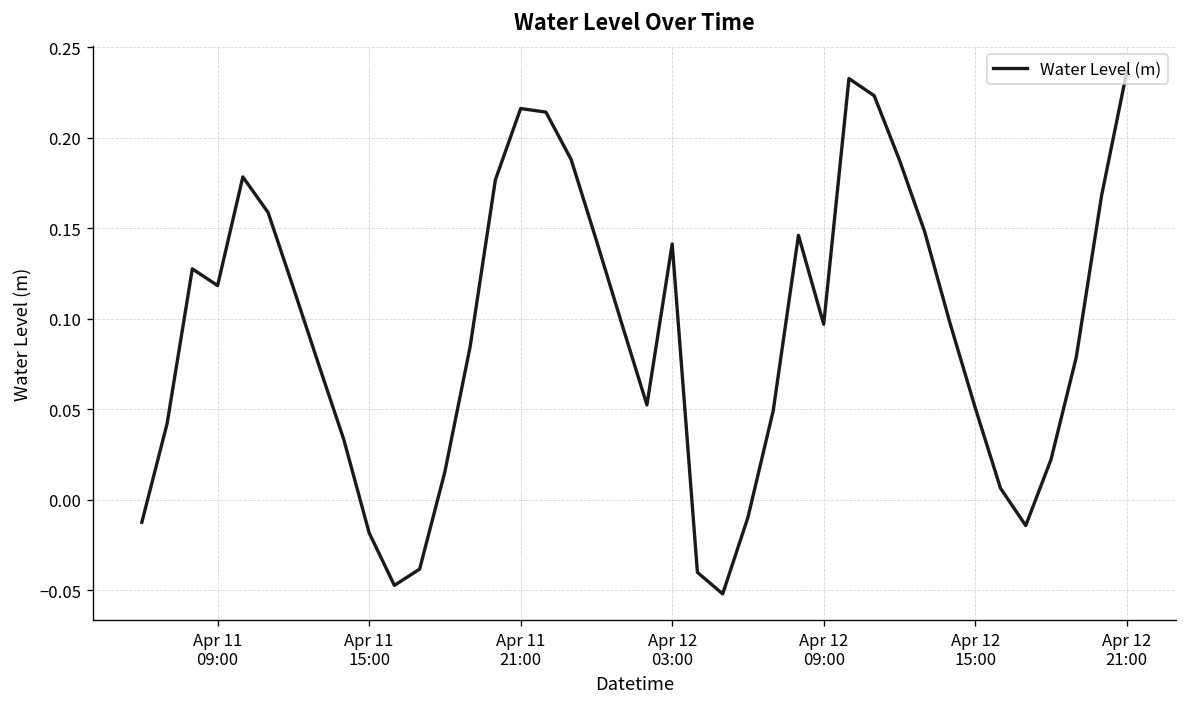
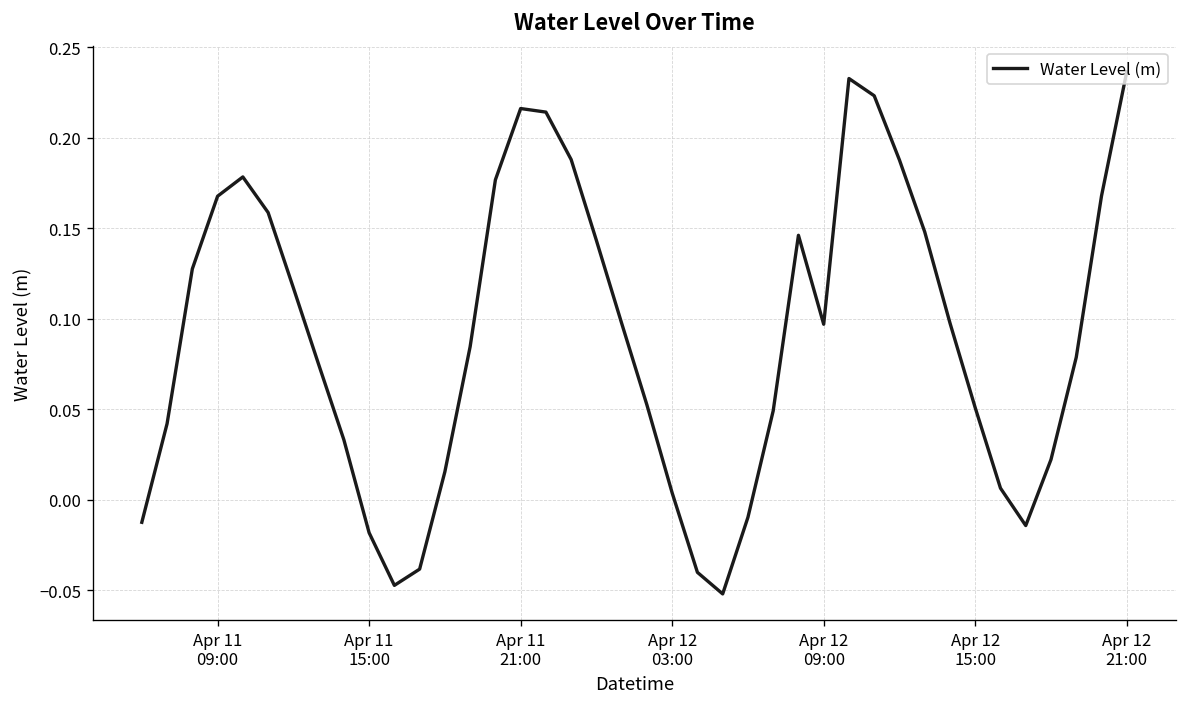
  {
-   "Apr 11 09:00": 0.118,
+   "Apr 11 09:00": 0.168,
    "Apr 11 15:00": -0.018,
    "Apr 11 21:00": 0.216,
-   "Apr 12 03:00": 0.141,
+   "Apr 12 03:00": 0.004,
    "Apr 12 09:00": 0.097,
    "Apr 12 15:00": 0.051
  }
